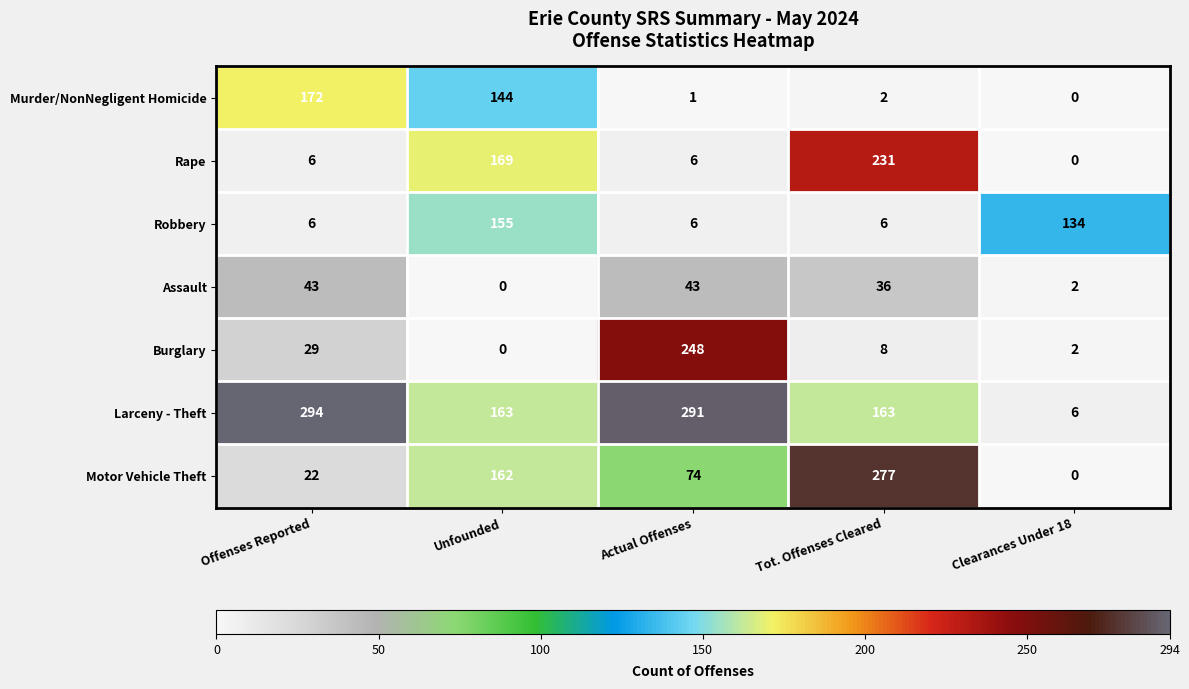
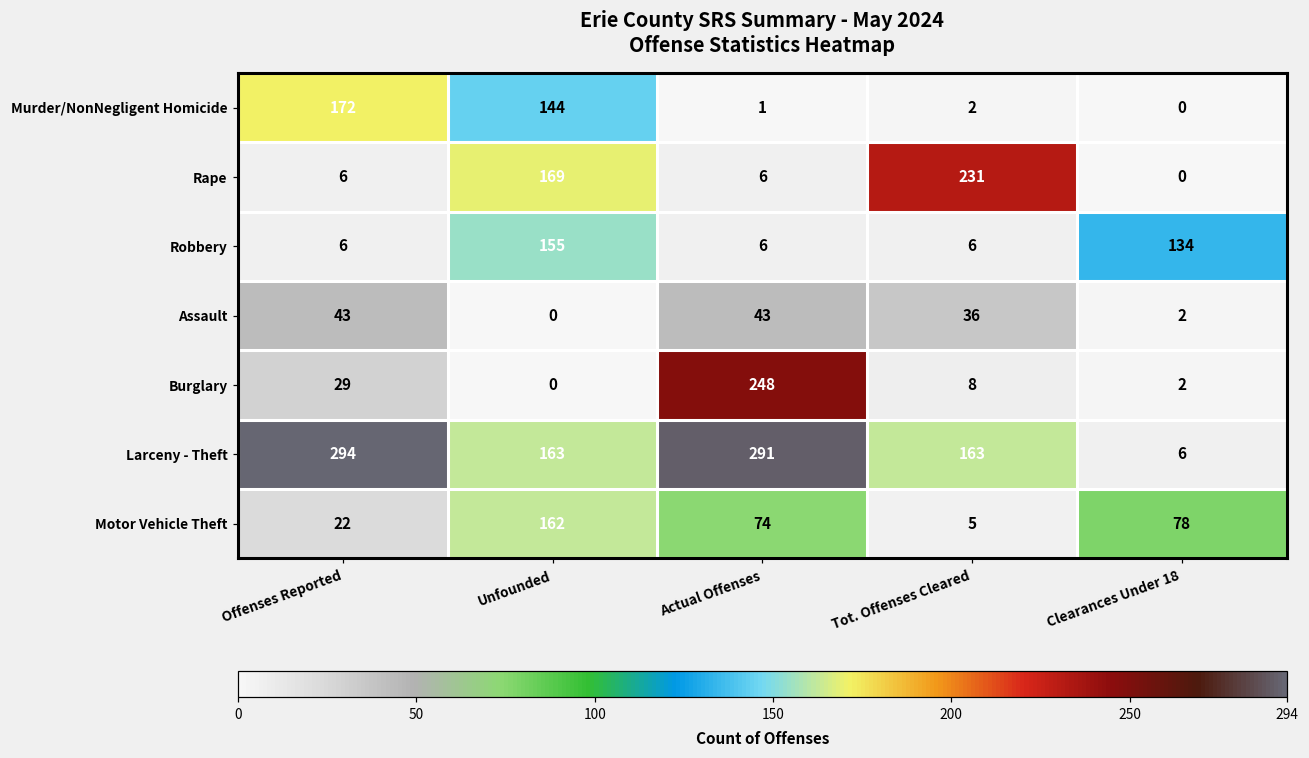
  {
    "Murder/NonNegligent Homicide": {
      "Offenses Reported": 172,
      "Unfounded": 144,
      "Actual Offenses": 1,
      "Tot. Offenses Cleared": 2,
      "Clearances Under 18": 0
    },
    "Rape": {
      "Offenses Reported": 6,
      "Unfounded": 169,
      "Actual Offenses": 6,
      "Tot. Offenses Cleared": 231,
      "Clearances Under 18": 0
    },
    "Robbery": {
      "Offenses Reported": 6,
      "Unfounded": 155,
      "Actual Offenses": 6,
      "Tot. Offenses Cleared": 6,
      "Clearances Under 18": 134
    },
    "Assault": {
      "Offenses Reported": 43,
      "Unfounded": 0,
      "Actual Offenses": 43,
      "Tot. Offenses Cleared": 36,
      "Clearances Under 18": 2
    },
    "Burglary": {
      "Offenses Reported": 29,
      "Unfounded": 0,
      "Actual Offenses": 248,
      "Tot. Offenses Cleared": 8,
      "Clearances Under 18": 2
    },
    "Larceny - Theft": {
      "Offenses Reported": 294,
      "Unfounded": 163,
      "Actual Offenses": 291,
      "Tot. Offenses Cleared": 163,
      "Clearances Under 18": 6
    },
    "Motor Vehicle Theft": {
      "Offenses Reported": 22,
      "Unfounded": 162,
      "Actual Offenses": 74,
-     "Tot. Offenses Cleared": 277,
-     "Clearances Under 18": 0
+     "Tot. Offenses Cleared": 5,
+     "Clearances Under 18": 78
    }
  }
